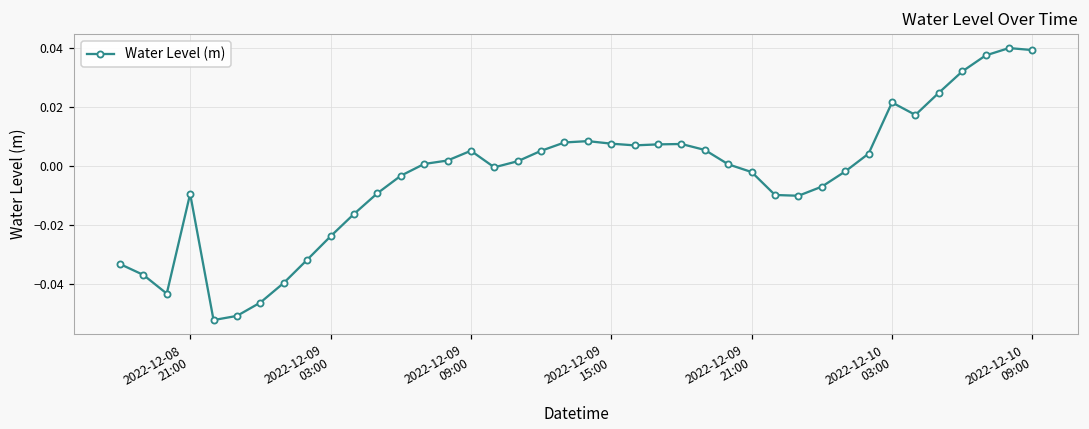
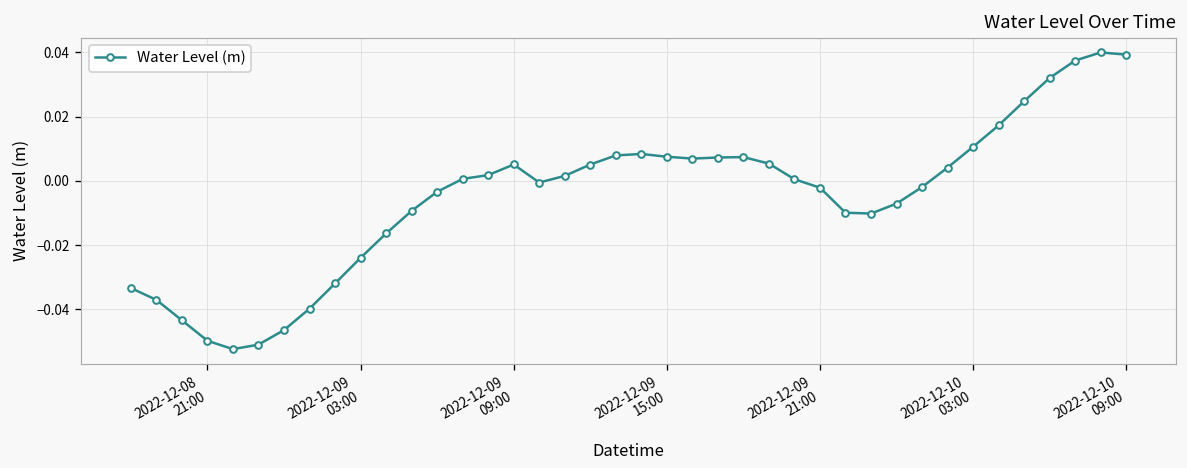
  {
-   "2022-12-08 21:00": -0.010,
+   "2022-12-08 21:00": -0.050,
    "2022-12-09 03:00": -0.024,
    "2022-12-09 09:00": 0.005,
    "2022-12-09 15:00": 0.007,
    "2022-12-09 21:00": -0.002,
-   "2022-12-10 03:00": 0.021,
+   "2022-12-10 03:00": 0.011,
    "2022-12-10 09:00": 0.039
  }
